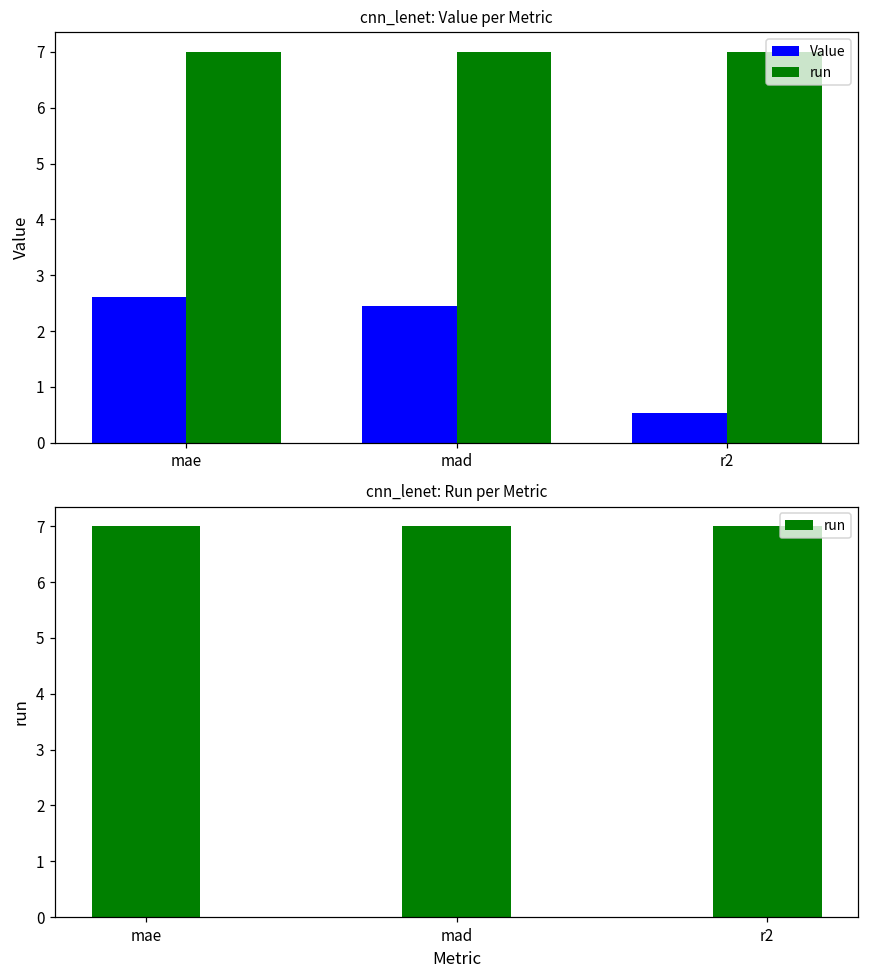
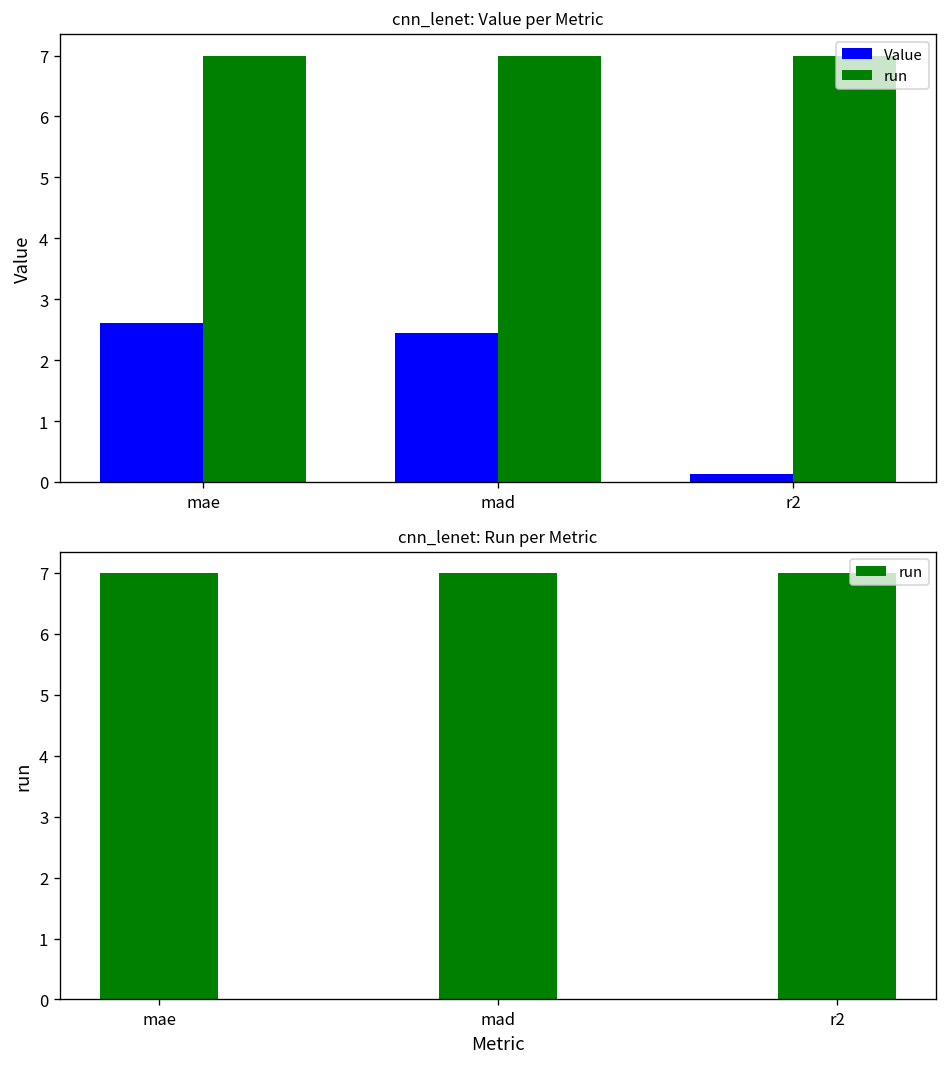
  {
    "cnn_lenet: Value per Metric": {
      "Value": {
        "mae": 2.6,
        "mad": 2.4,
-       "r2": 0.5
+       "r2": 0.1
      },
      "run": {
        "mae": 7.0,
        "mad": 7.0
      }
    },
    "cnn_lenet: Run per Metric": {
      "mae": 7.0,
      "mad": 7.0,
      "r2": 7.0
    }
  }
